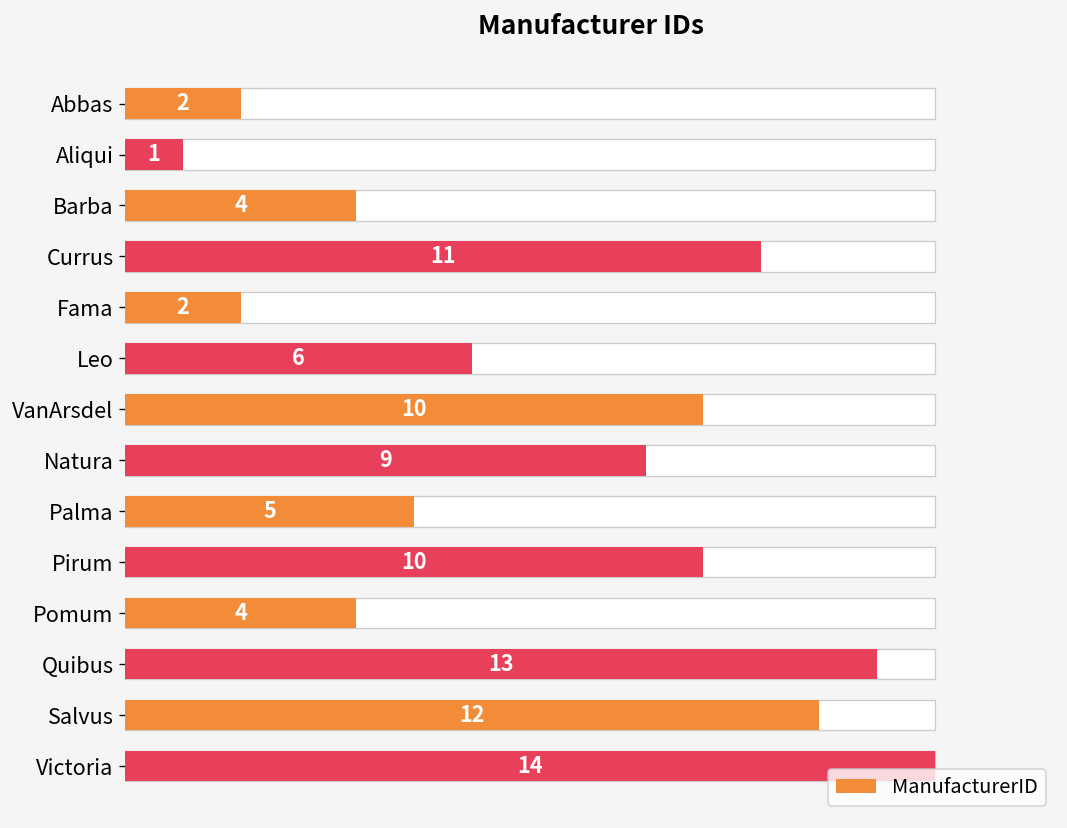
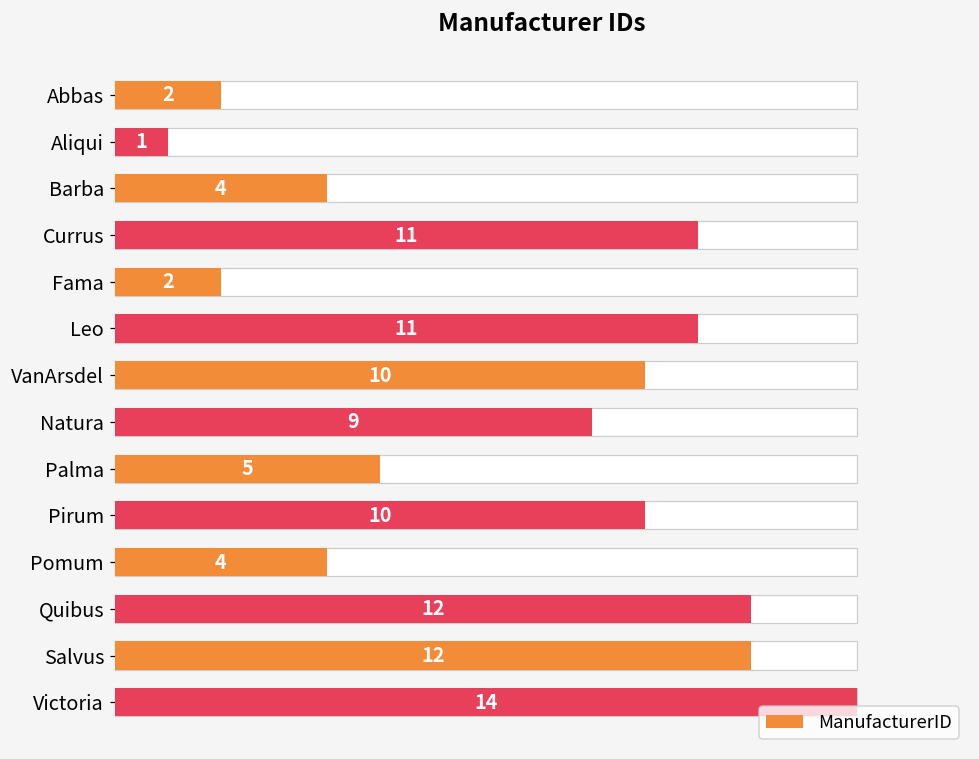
  {
    "ManufacturerID": {
-     "Leo": 6,
-     "Quibus": 13,
+     "Leo": 11,
+     "Quibus": 12,
      "Victoria": 14
    }
  }
